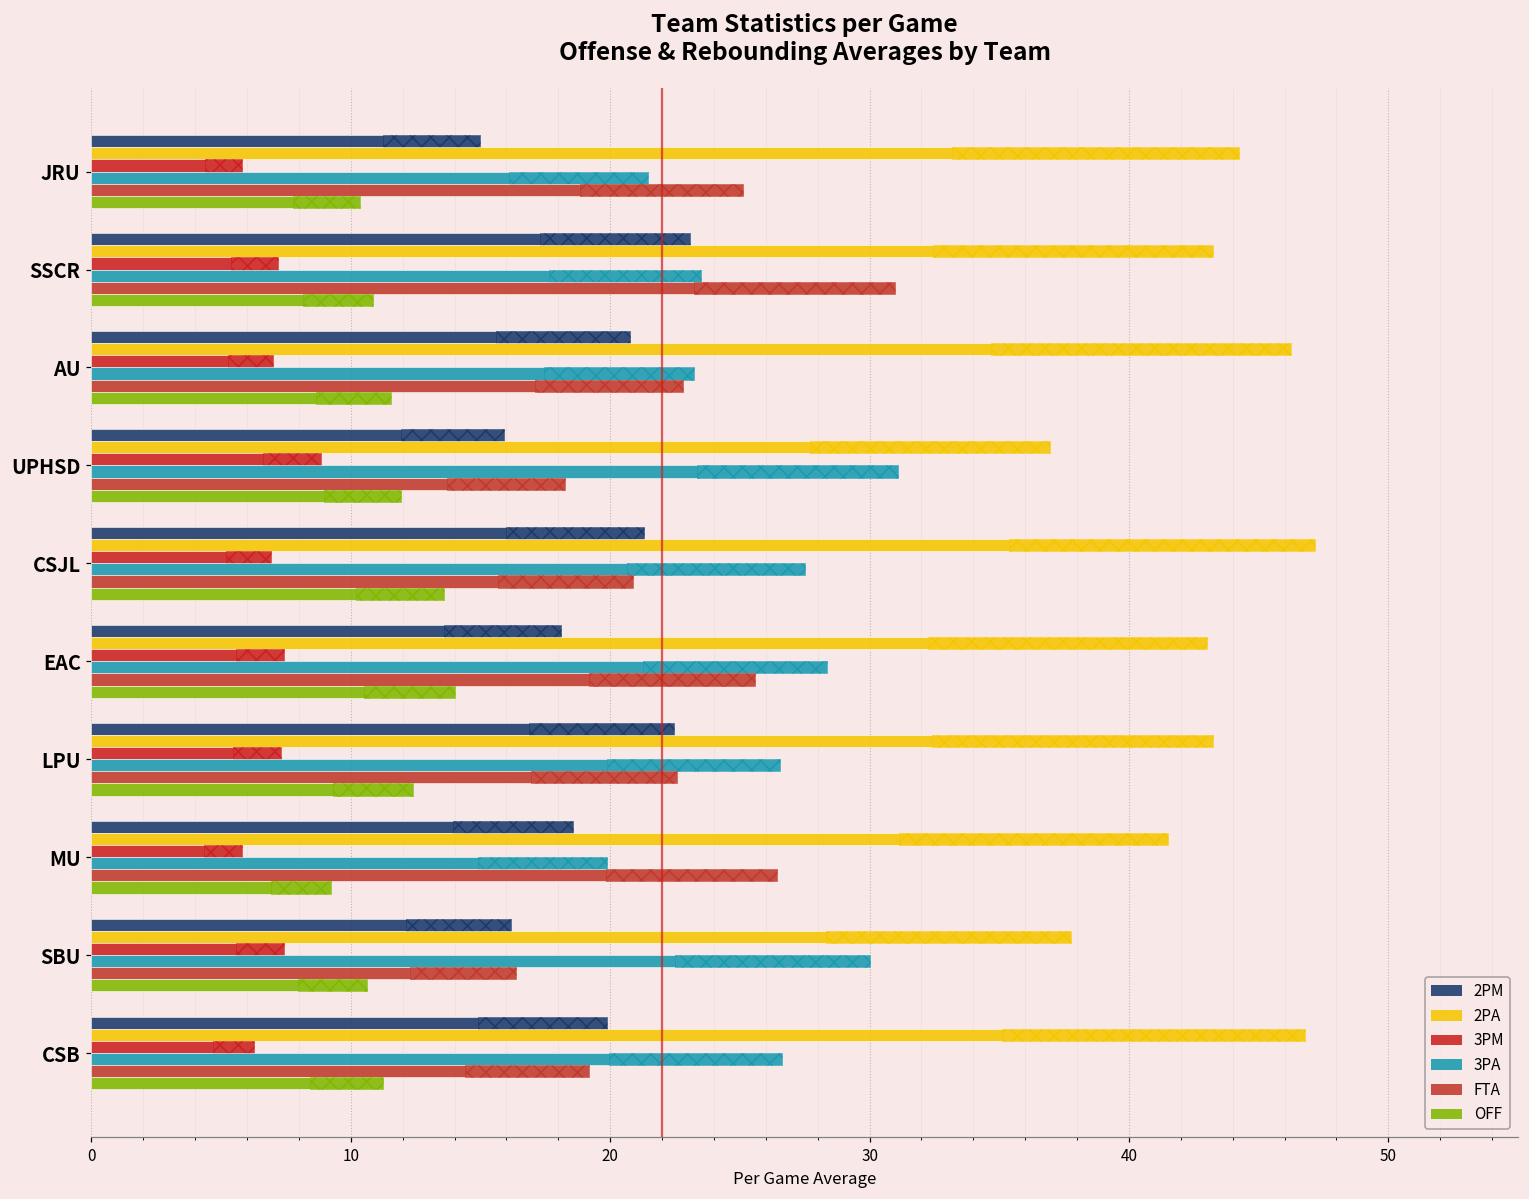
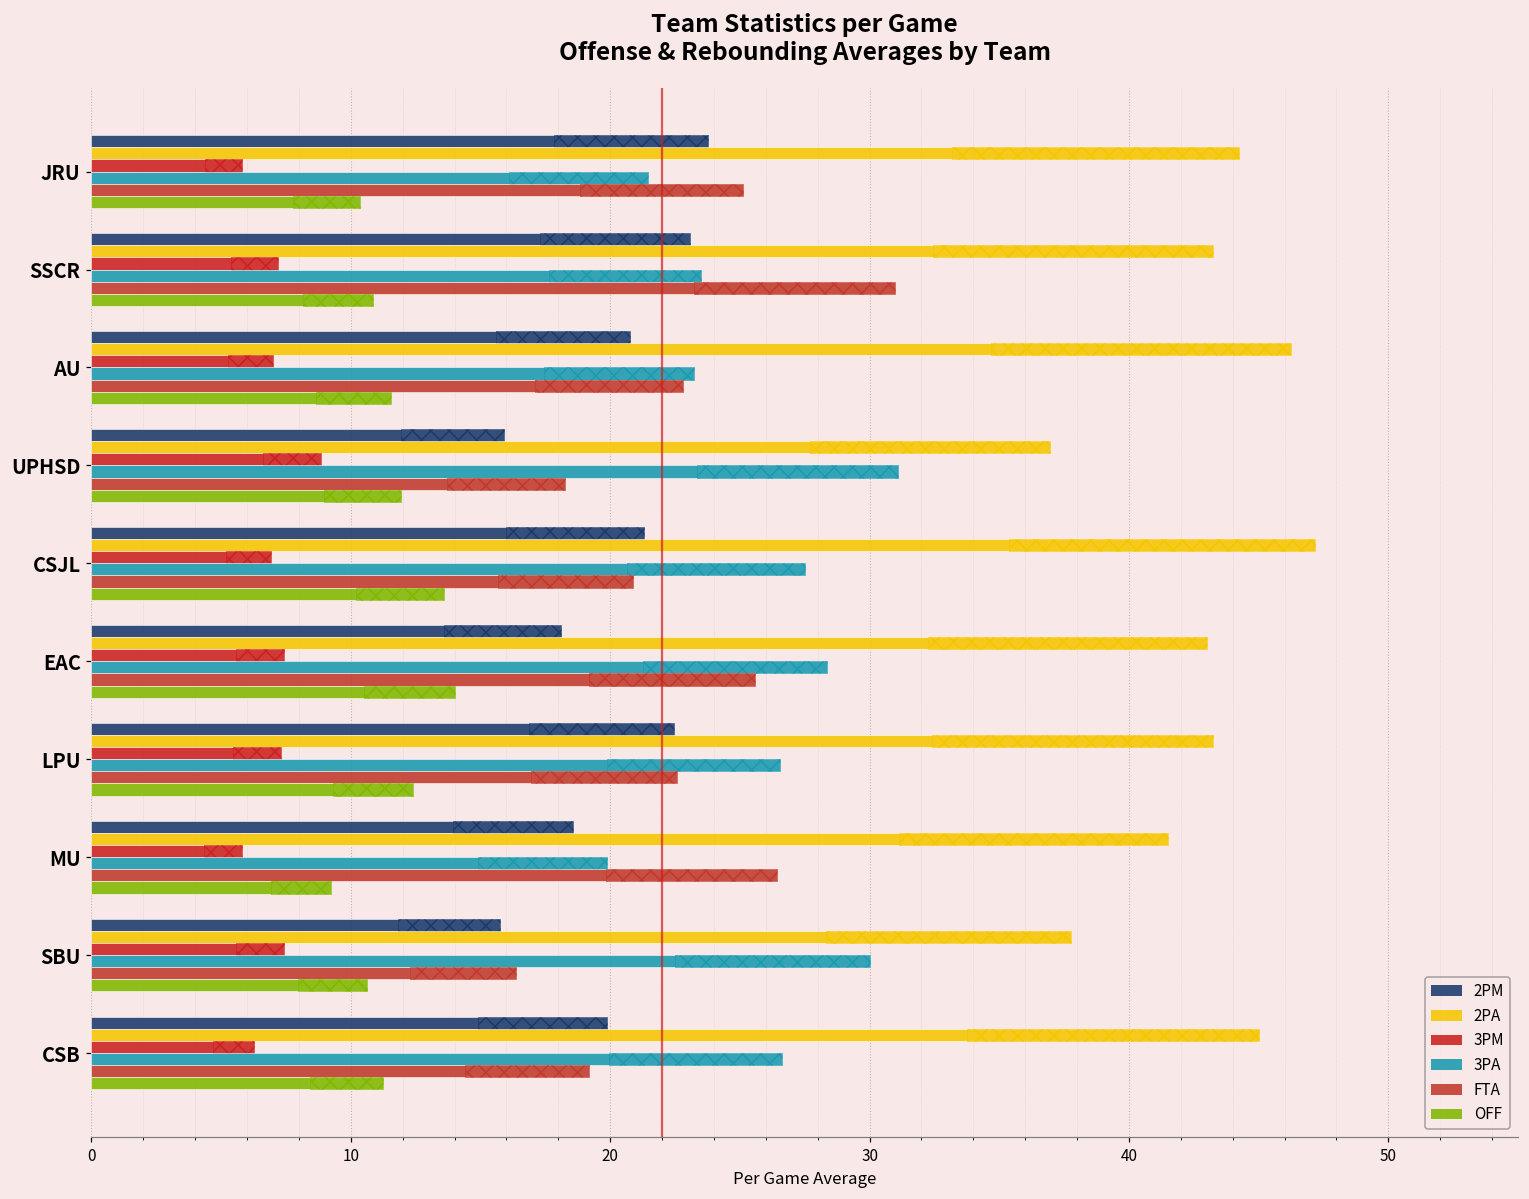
  {
    "2PM": {
-     "JRU": 15.0,
+     "JRU": 23.8,
      "SSCR": 23.1,
      "AU": 20.8,
      "UPHSD": 15.9,
      "CSJL": 21.3,
      "EAC": 18.1,
      "LPU": 22.5,
      "MU": 18.6,
-     "SBU": 16.2,
+     "SBU": 15.7,
      "CSB": 19.9
    },
    "2PA": {
      "JRU": 44.2,
      "SSCR": 43.3,
      "AU": 46.3,
      "UPHSD": 36.9,
      "CSJL": 47.2,
      "EAC": 43.0,
      "LPU": 43.2,
      "MU": 41.5,
      "SBU": 37.8,
-     "CSB": 46.8
+     "CSB": 45.0
    },
    "3PA": {
      "JRU": 21.5,
      "SSCR": 23.5,
      "AU": 23.3,
      "UPHSD": 31.1,
      "CSJL": 27.5,
      "EAC": 28.4,
      "LPU": 26.5,
      "MU": 19.9,
      "SBU": 30.0,
      "CSB": 26.6
    },
    "OFF": {
      "JRU": 10.4,
      "SSCR": 10.9,
      "AU": 11.6,
      "UPHSD": 11.9,
      "CSJL": 13.6,
      "EAC": 14.0,
      "LPU": 12.4,
      "MU": 9.3,
      "SBU": 10.6,
      "CSB": 11.3
    }
  }
